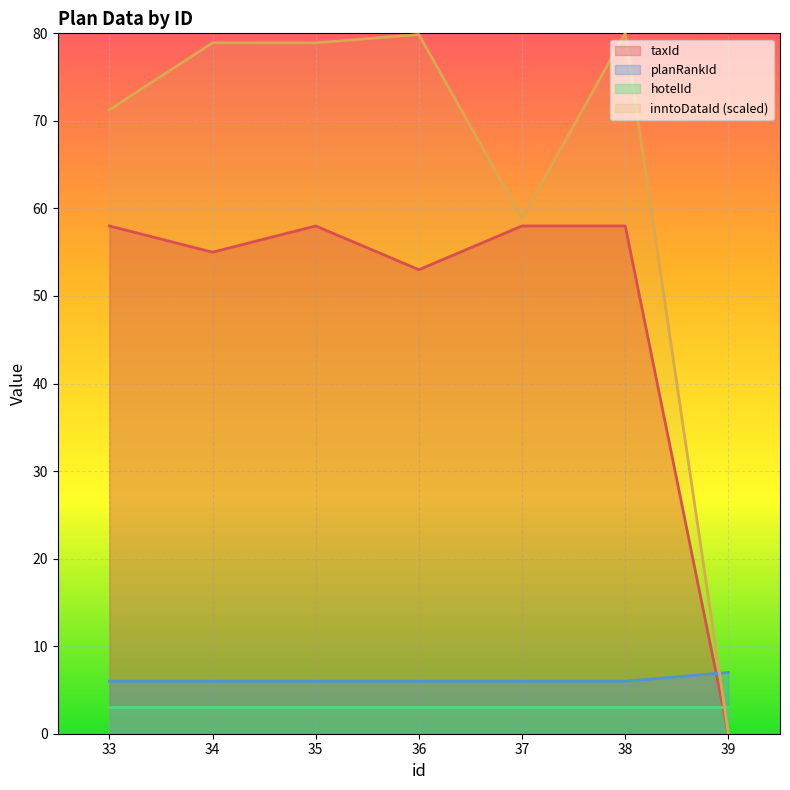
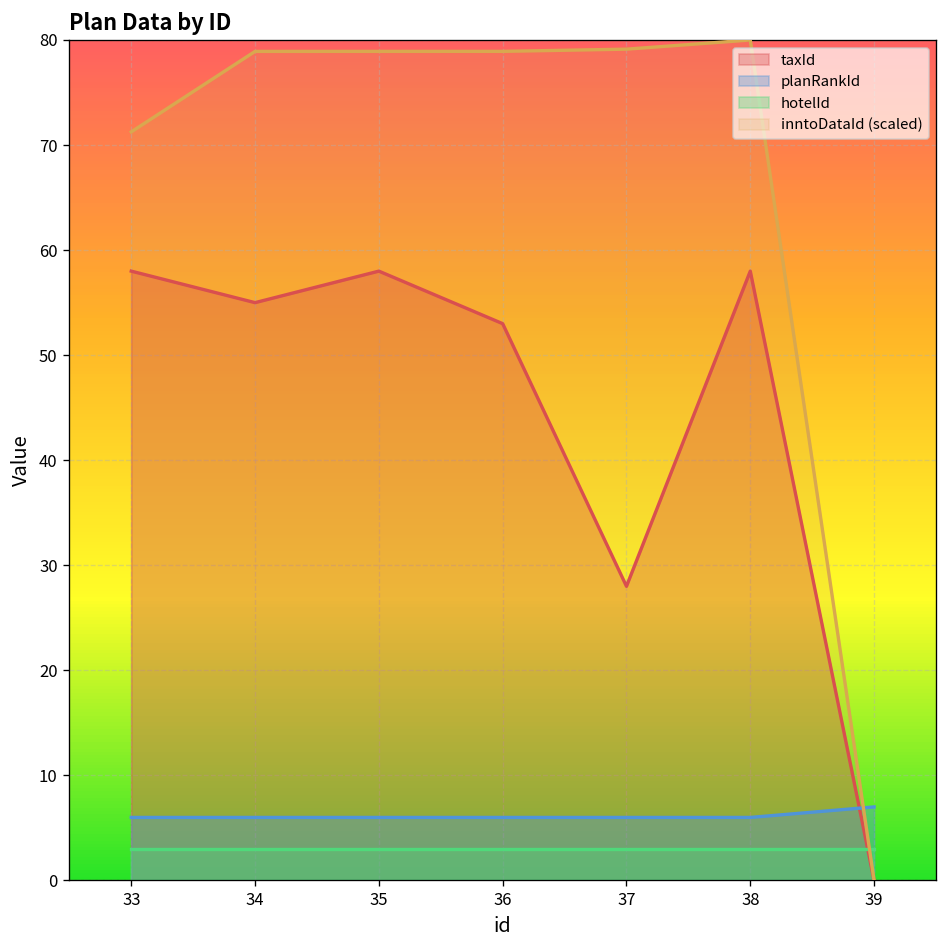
  {
    "taxId": {
      "33": 58,
      "34": 55,
      "35": 58,
      "36": 53,
-     "37": 58,
+     "37": 28,
      "38": 58
    },
    "planRankId": {
      "33": 6,
      "34": 6,
      "35": 6,
      "36": 6,
      "37": 6,
      "38": 6,
      "39": 7
    },
    "hotelId": {
      "33": 3,
      "34": 3,
      "35": 3,
      "36": 3,
      "37": 3,
      "38": 3,
      "39": 3
    },
    "inntoDataId (scaled)": {
      "33": 71,
      "34": 79,
      "35": 79,
-     "36": 80,
-     "37": 59,
+     "36": 79,
+     "37": 79,
      "38": 80
    }
  }
